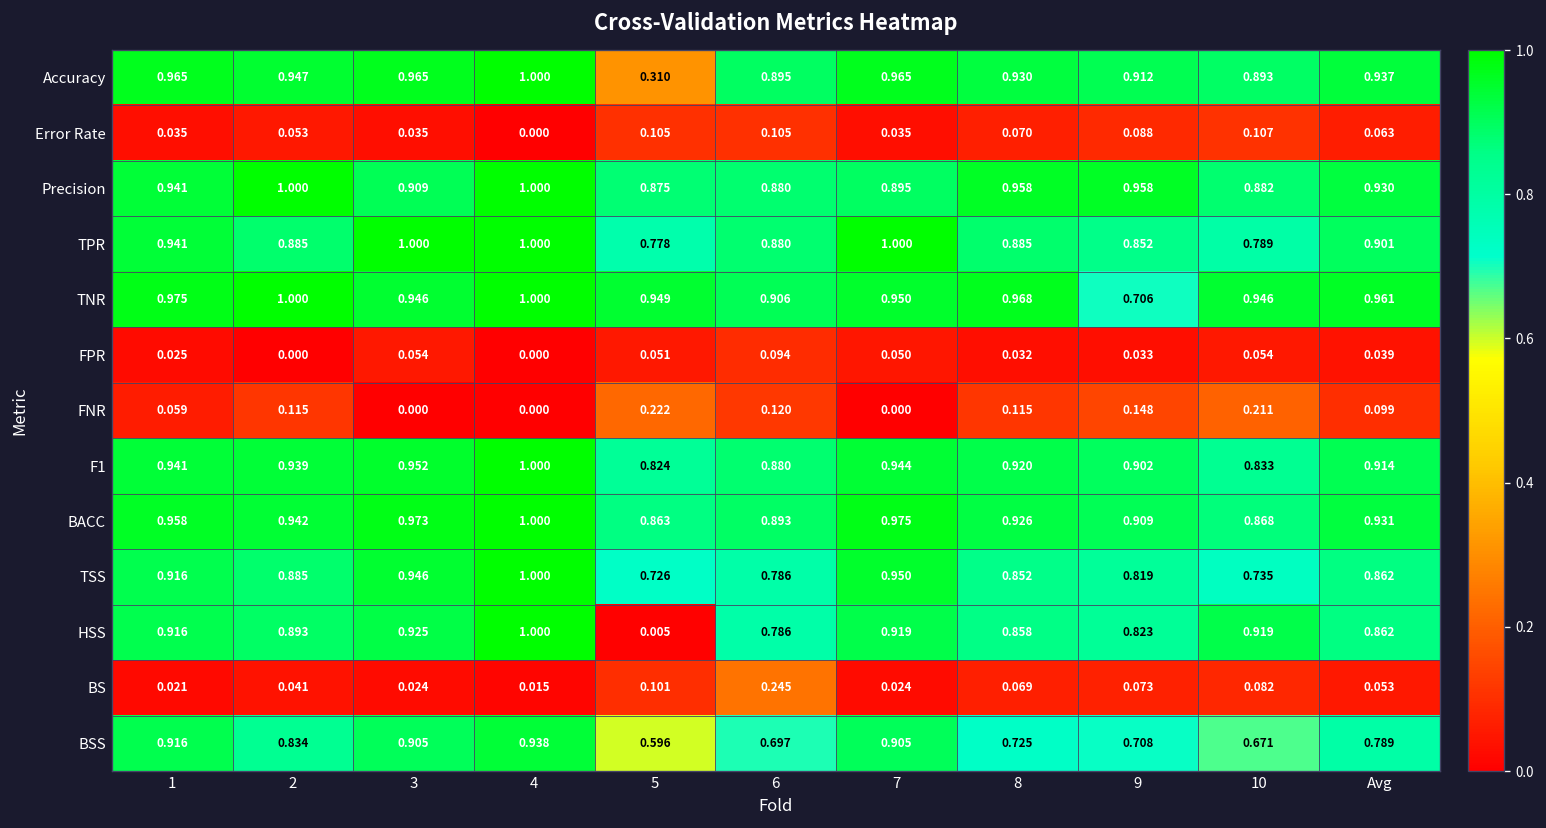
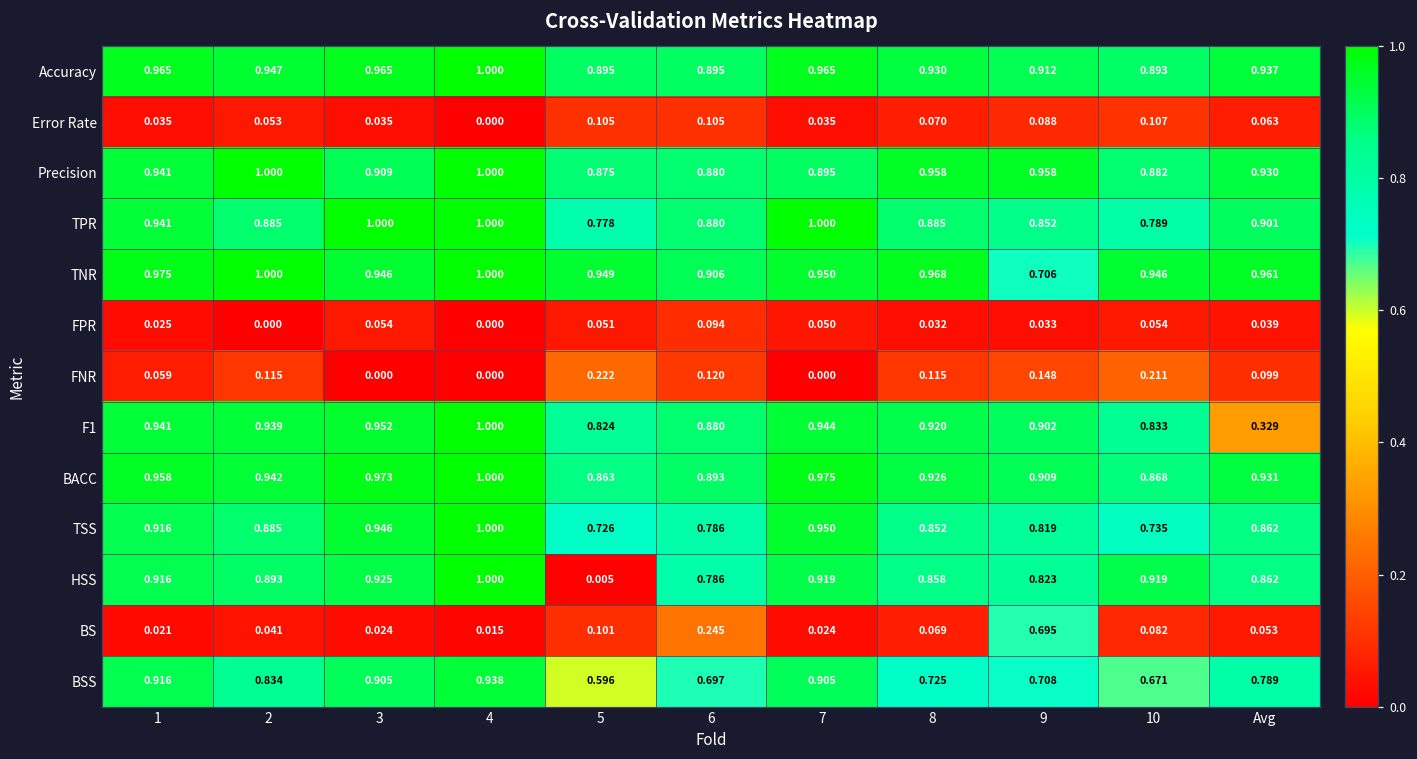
  {
    "Accuracy": {
      "1": 0.965,
      "2": 0.947,
      "3": 0.965,
      "4": 1.000,
-     "5": 0.310,
+     "5": 0.895,
      "6": 0.895,
      "7": 0.965,
      "8": 0.930,
      "9": 0.912,
      "10": 0.893,
      "Avg": 0.937
    },
    "Error Rate": {
      "1": 0.035,
      "2": 0.053,
      "3": 0.035,
      "4": 0.000,
      "5": 0.105,
      "6": 0.105,
      "7": 0.035,
      "8": 0.070,
      "9": 0.088,
      "10": 0.107,
      "Avg": 0.063
    },
    "Precision": {
      "1": 0.941,
      "2": 1.000,
      "3": 0.909,
      "4": 1.000,
      "5": 0.875,
      "6": 0.880,
      "7": 0.895,
      "8": 0.958,
      "9": 0.958,
      "10": 0.882,
      "Avg": 0.930
    },
    "TPR": {
      "1": 0.941,
      "2": 0.885,
      "3": 1.000,
      "4": 1.000,
      "5": 0.778,
      "6": 0.880,
      "7": 1.000,
      "8": 0.885,
      "9": 0.852,
      "10": 0.789,
      "Avg": 0.901
    },
    "TNR": {
      "1": 0.975,
      "2": 1.000,
      "3": 0.946,
      "4": 1.000,
      "5": 0.949,
      "6": 0.906,
      "7": 0.950,
      "8": 0.968,
      "9": 0.706,
      "10": 0.946,
      "Avg": 0.961
    },
    "FPR": {
      "1": 0.025,
      "2": 0.000,
      "3": 0.054,
      "4": 0.000,
      "5": 0.051,
      "6": 0.094,
      "7": 0.050,
      "8": 0.032,
      "9": 0.033,
      "10": 0.054,
      "Avg": 0.039
    },
    "FNR": {
      "1": 0.059,
      "2": 0.115,
      "3": 0.000,
      "4": 0.000,
      "5": 0.222,
      "6": 0.120,
      "7": 0.000,
      "8": 0.115,
      "9": 0.148,
      "10": 0.211,
      "Avg": 0.099
    },
    "F1": {
      "1": 0.941,
      "2": 0.939,
      "3": 0.952,
      "4": 1.000,
      "5": 0.824,
      "6": 0.880,
      "7": 0.944,
      "8": 0.920,
      "9": 0.902,
      "10": 0.833,
-     "Avg": 0.914
+     "Avg": 0.329
    },
    "BACC": {
      "1": 0.958,
      "2": 0.942,
      "3": 0.973,
      "4": 1.000,
      "5": 0.863,
      "6": 0.893,
      "7": 0.975,
      "8": 0.926,
      "9": 0.909,
      "10": 0.868,
      "Avg": 0.931
    },
    "TSS": {
      "1": 0.916,
      "2": 0.885,
      "3": 0.946,
      "4": 1.000,
      "5": 0.726,
      "6": 0.786,
      "7": 0.950,
      "8": 0.852,
      "9": 0.819,
      "10": 0.735,
      "Avg": 0.862
    },
    "HSS": {
      "1": 0.916,
      "2": 0.893,
      "3": 0.925,
      "4": 1.000,
      "5": 0.005,
      "6": 0.786,
      "7": 0.919,
      "8": 0.858,
      "9": 0.823,
      "10": 0.919,
      "Avg": 0.862
    },
    "BS": {
      "1": 0.021,
      "2": 0.041,
      "3": 0.024,
      "4": 0.015,
      "5": 0.101,
      "6": 0.245,
      "7": 0.024,
      "8": 0.069,
-     "9": 0.073,
+     "9": 0.695,
      "10": 0.082,
      "Avg": 0.053
    },
    "BSS": {
      "1": 0.916,
      "2": 0.834,
      "3": 0.905,
      "4": 0.938,
      "5": 0.596,
      "6": 0.697,
      "7": 0.905,
      "8": 0.725,
      "9": 0.708,
      "10": 0.671,
      "Avg": 0.789
    }
  }
